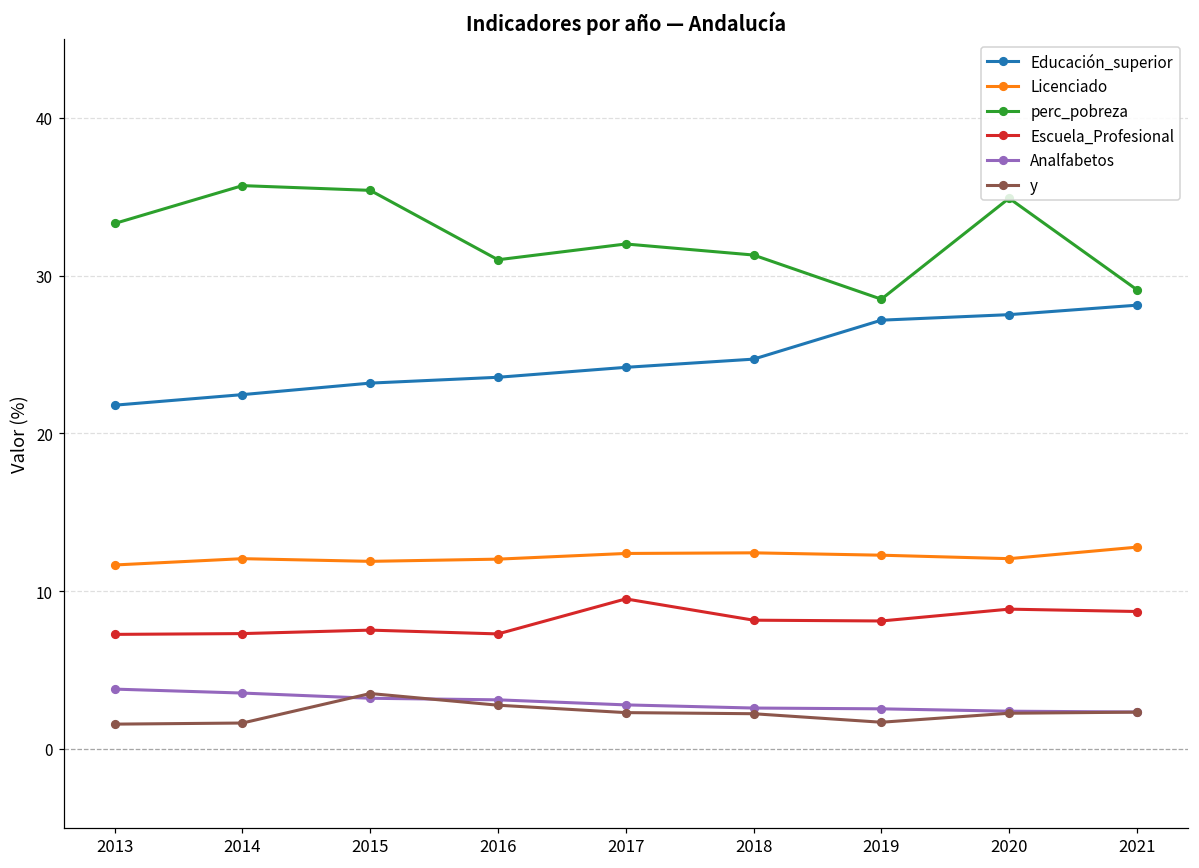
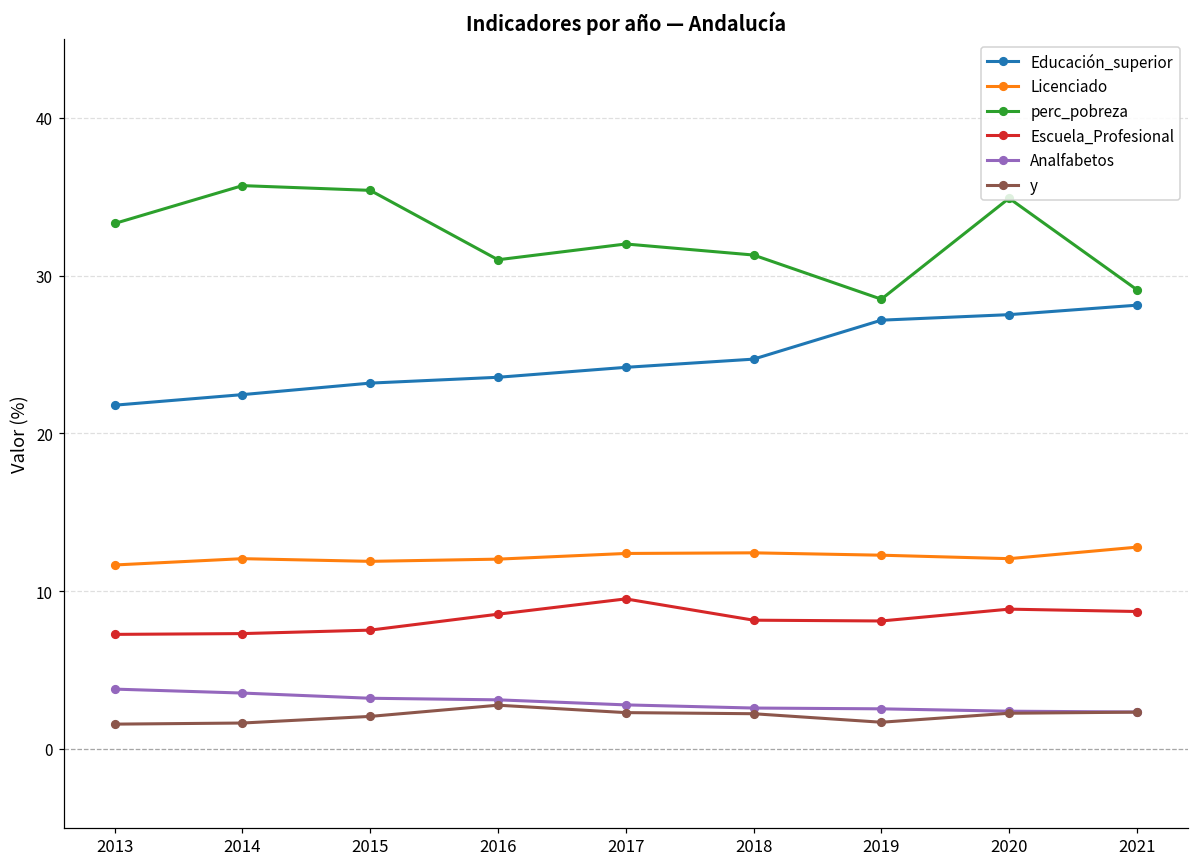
  {
    "Educación_superior": {
      "2013": 21.8,
      "2014": 22.5,
      "2015": 23.2,
      "2016": 23.6,
      "2017": 24.2,
      "2018": 24.7,
      "2019": 27.2,
      "2020": 27.5,
      "2021": 28.1
    },
    "Licenciado": {
      "2013": 11.7,
      "2014": 12.1,
      "2015": 11.9,
      "2016": 12.0,
      "2017": 12.4,
      "2018": 12.4,
      "2019": 12.3,
      "2020": 12.1,
      "2021": 12.8
    },
    "perc_pobreza": {
      "2013": 33.3,
      "2014": 35.7,
      "2015": 35.4,
      "2016": 31.0,
      "2017": 32.0,
      "2018": 31.3,
      "2019": 28.5,
      "2020": 34.9,
      "2021": 29.1
    },
    "Escuela_Profesional": {
      "2013": 7.3,
      "2014": 7.3,
      "2015": 7.5,
-     "2016": 7.3,
+     "2016": 8.5,
      "2017": 9.5,
      "2018": 8.2,
      "2019": 8.1,
      "2020": 8.9,
      "2021": 8.7
    },
    "Analfabetos": {
      "2013": 3.8,
      "2014": 3.5,
      "2015": 3.2,
      "2016": 3.1,
      "2017": 2.8,
      "2018": 2.6,
      "2019": 2.5
    },
    "y": {
      "2013": 1.6,
      "2014": 1.6,
-     "2015": 3.5,
+     "2015": 2.1,
      "2016": 2.8,
      "2017": 2.3,
      "2018": 2.2,
      "2019": 1.7
    }
  }
